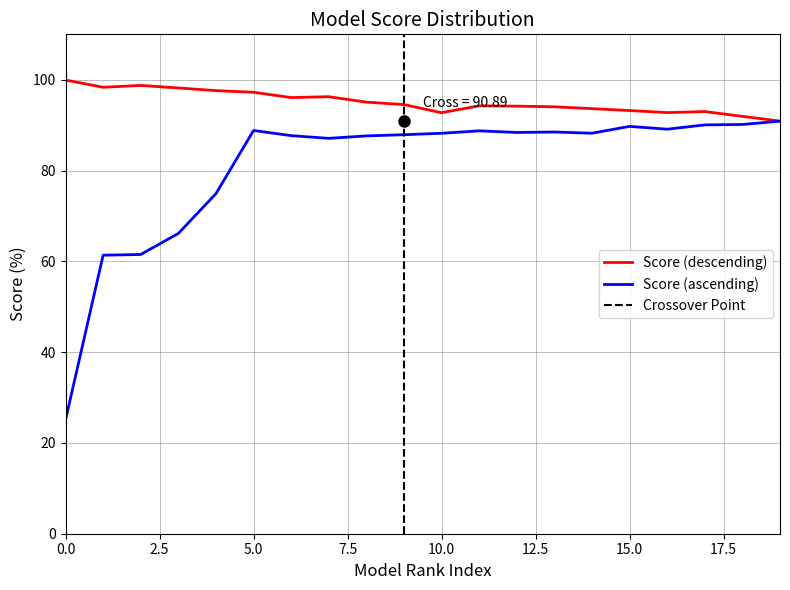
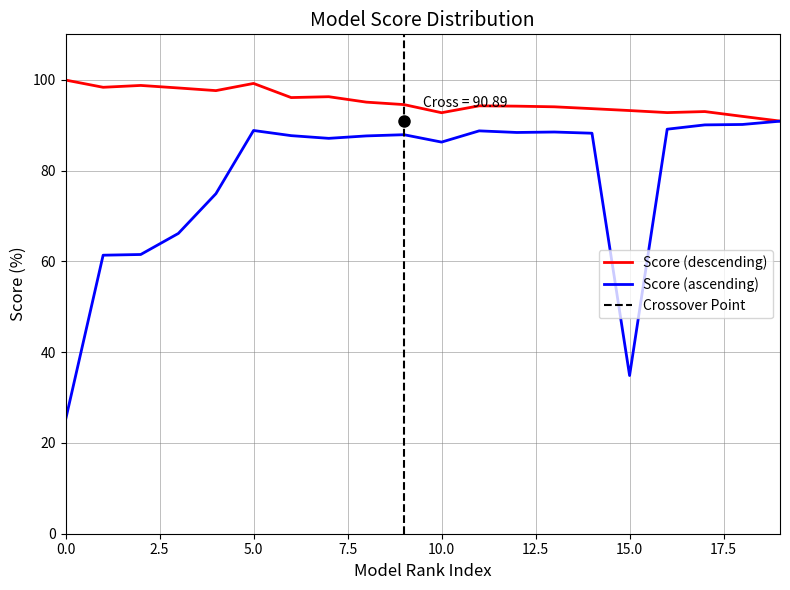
  {
    "Score (descending)": {
      "0.0": 100,
-     "5.0": 97,
+     "5.0": 99,
      "10.0": 93,
      "15.0": 93
    },
    "Score (ascending)": {
      "0.0": 25,
      "5.0": 89,
-     "10.0": 88,
-     "15.0": 90
+     "10.0": 86,
+     "15.0": 35
    }
  }
